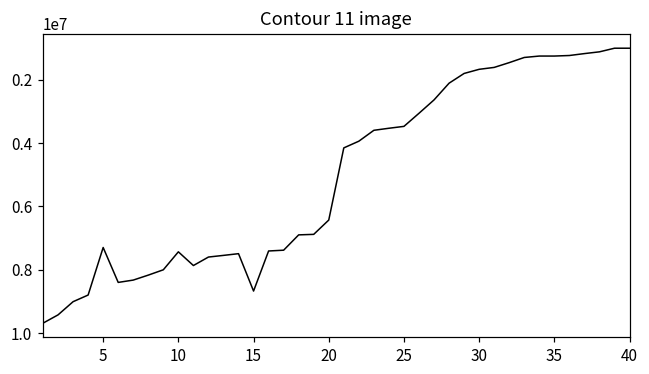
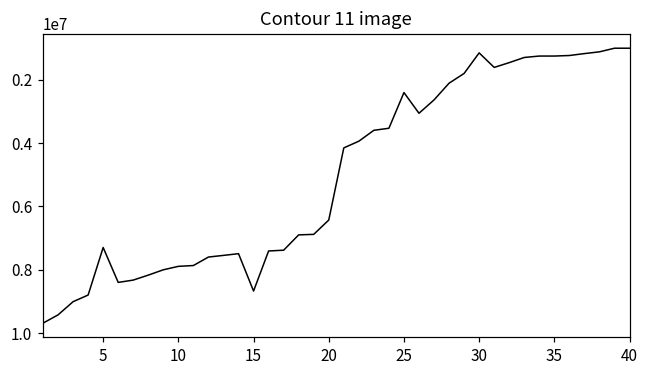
  {
    "5": 7300000,
-   "10": 7400000,
+   "10": 7900000,
    "15": 8700000,
    "20": 6400000,
-   "25": 3500000,
-   "30": 1700000,
+   "25": 2400000,
+   "30": 1100000,
    "35": 1200000,
    "40": 1000000
  }
